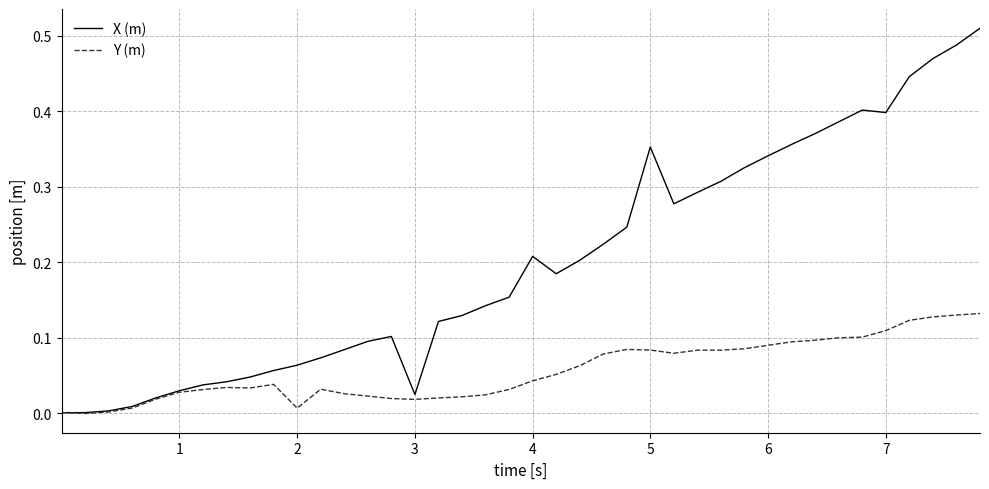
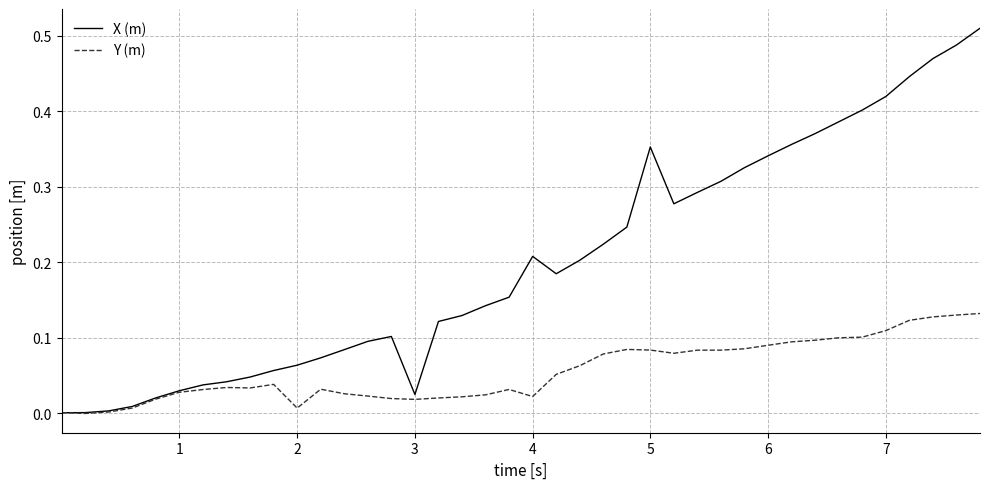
  {
    "X (m)": {
      "2": 0.06,
      "3": 0.02,
      "4": 0.21,
      "5": 0.35,
      "6": 0.34,
-     "7": 0.40
+     "7": 0.42
    },
    "Y (m)": {
      "2": 0.01,
      "3": 0.02,
-     "4": 0.04,
+     "4": 0.02,
      "5": 0.08,
      "6": 0.09,
      "7": 0.11
    }
  }
